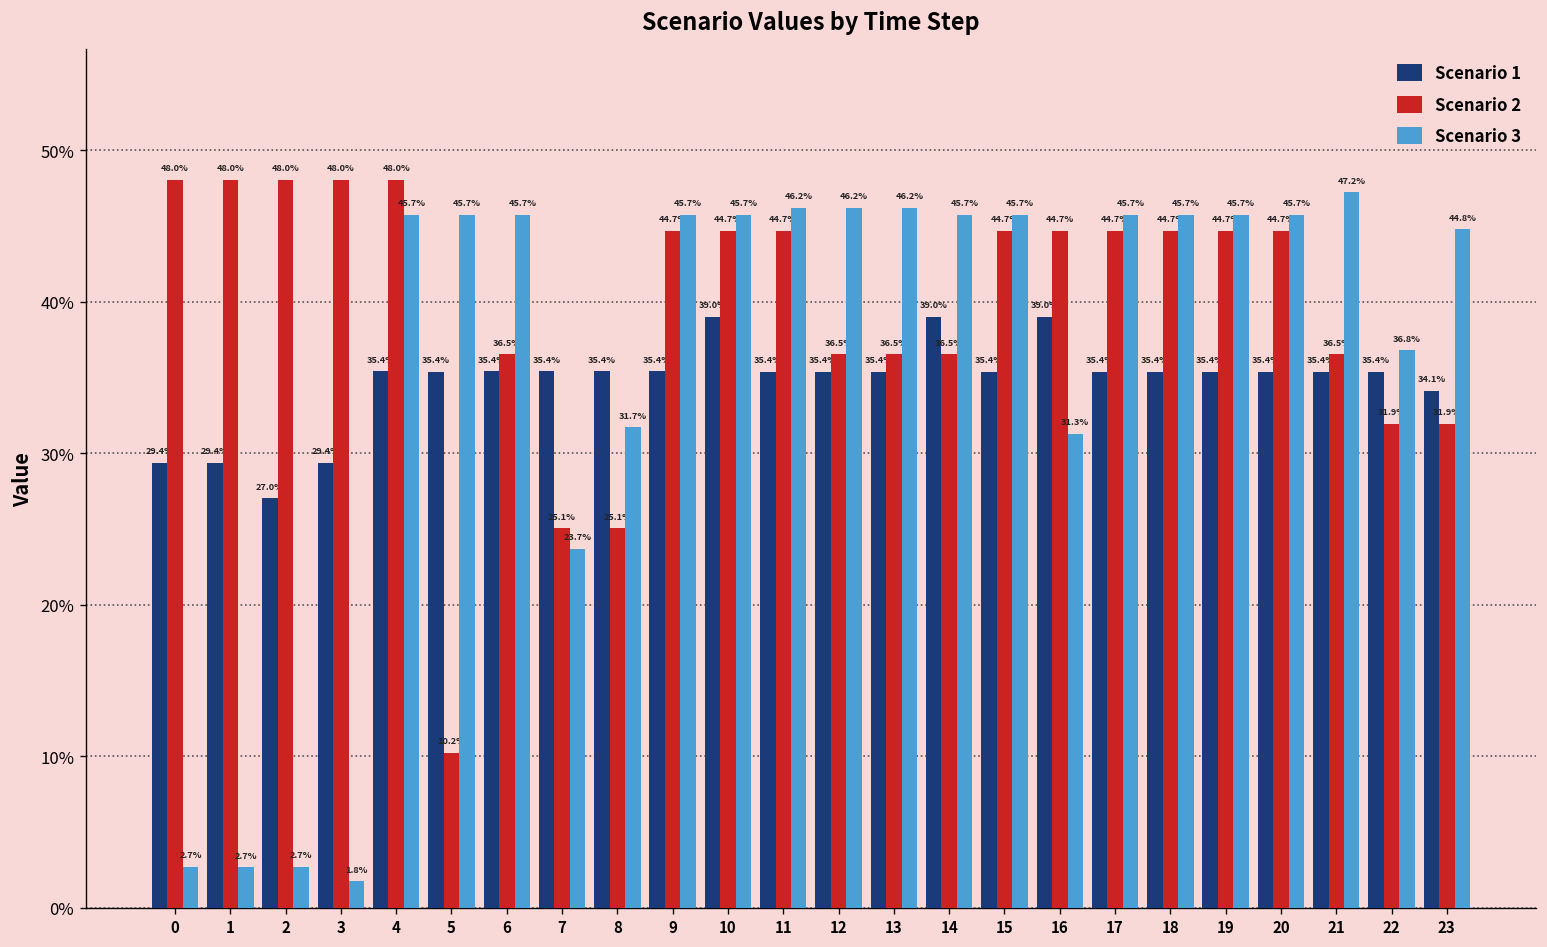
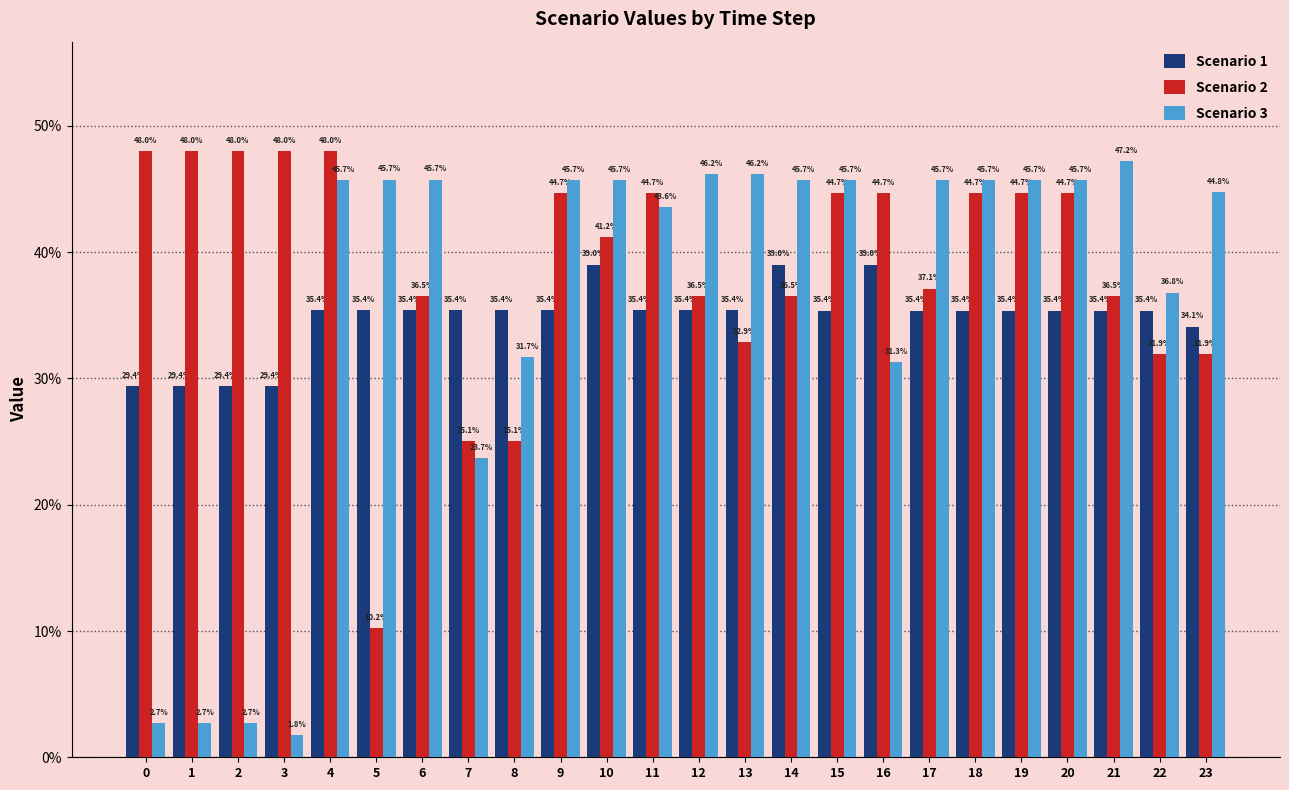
  {
    "Scenario 1": {
      "0": "29.4%",
      "1": "29.4%",
-     "2": "27.0%",
+     "2": "29.4%",
      "3": "29.4%",
      "4": "35.4%",
      "5": "35.4%",
      "6": "35.4%",
      "7": "35.4%",
      "8": "35.4%",
      "9": "35.4%",
      "10": "39.0%",
      "11": "35.4%",
      "12": "35.4%",
      "13": "35.4%",
      "14": "39.0%",
      "15": "35.4%",
      "16": "39.0%",
      "17": "35.4%",
      "18": "35.4%",
      "19": "35.4%",
      "20": "35.4%",
      "21": "35.4%",
      "22": "35.4%",
      "23": "34.1%"
    },
    "Scenario 2": {
      "0": "48.0%",
      "1": "48.0%",
      "2": "48.0%",
      "3": "48.0%",
      "4": "48.0%",
      "5": "10.2%",
      "6": "36.5%",
      "7": "25.1%",
      "8": "25.1%",
      "9": "44.7%",
-     "10": "44.7%",
+     "10": "41.2%",
      "11": "44.7%",
      "12": "36.5%",
-     "13": "36.5%",
+     "13": "32.9%",
      "14": "36.5%",
      "15": "44.7%",
      "16": "44.7%",
-     "17": "44.7%",
+     "17": "37.1%",
      "18": "44.7%",
      "19": "44.7%",
      "20": "44.7%",
      "21": "36.5%",
      "22": "31.9%",
      "23": "31.9%"
    },
    "Scenario 3": {
      "0": "2.7%",
      "1": "2.7%",
      "2": "2.7%",
      "3": "1.8%",
      "4": "45.7%",
      "5": "45.7%",
      "6": "45.7%",
      "7": "23.7%",
      "8": "31.7%",
      "9": "45.7%",
      "10": "45.7%",
-     "11": "46.2%",
+     "11": "43.6%",
      "12": "46.2%",
      "13": "46.2%",
      "14": "45.7%",
      "15": "45.7%",
      "16": "31.3%",
      "17": "45.7%",
      "18": "45.7%",
      "19": "45.7%",
      "20": "45.7%",
      "21": "47.2%",
      "22": "36.8%",
      "23": "44.8%"
    }
  }
